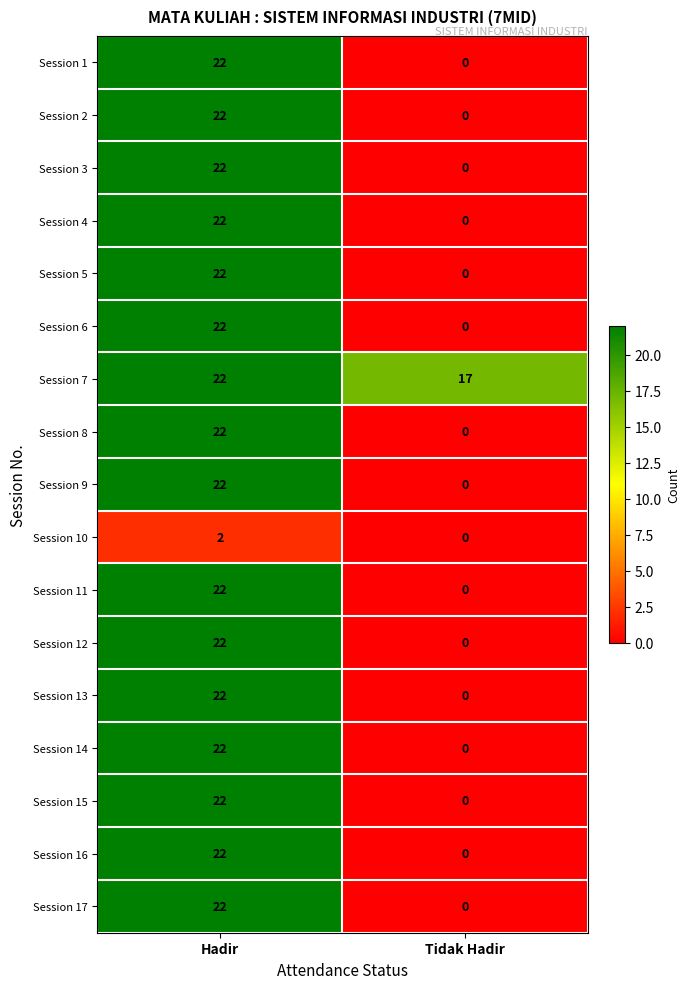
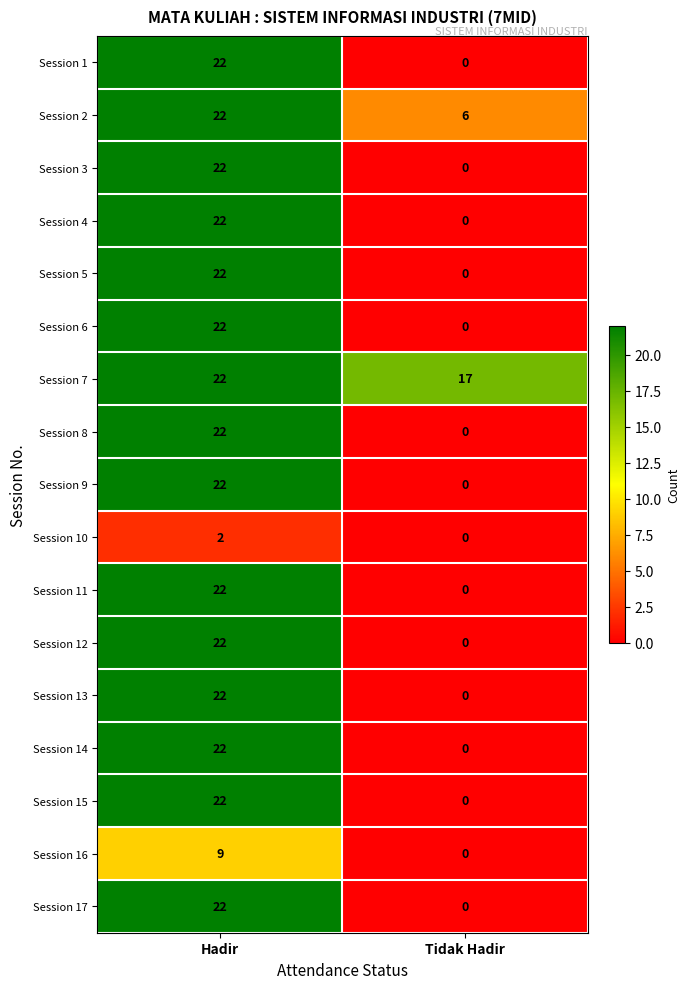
  {
    "Session 1": {
      "Hadir": 22,
      "Tidak Hadir": 0
    },
    "Session 2": {
      "Hadir": 22,
-     "Tidak Hadir": 0
+     "Tidak Hadir": 6
    },
    "Session 3": {
      "Hadir": 22,
      "Tidak Hadir": 0
    },
    "Session 4": {
      "Hadir": 22,
      "Tidak Hadir": 0
    },
    "Session 5": {
      "Hadir": 22,
      "Tidak Hadir": 0
    },
    "Session 6": {
      "Hadir": 22,
      "Tidak Hadir": 0
    },
    "Session 7": {
      "Hadir": 22,
      "Tidak Hadir": 17
    },
    "Session 8": {
      "Hadir": 22,
      "Tidak Hadir": 0
    },
    "Session 9": {
      "Hadir": 22,
      "Tidak Hadir": 0
    },
    "Session 10": {
      "Hadir": 2,
      "Tidak Hadir": 0
    },
    "Session 11": {
      "Hadir": 22,
      "Tidak Hadir": 0
    },
    "Session 12": {
      "Hadir": 22,
      "Tidak Hadir": 0
    },
    "Session 13": {
      "Hadir": 22,
      "Tidak Hadir": 0
    },
    "Session 14": {
      "Hadir": 22,
      "Tidak Hadir": 0
    },
    "Session 15": {
      "Hadir": 22,
      "Tidak Hadir": 0
    },
    "Session 16": {
-     "Hadir": 22,
+     "Hadir": 9,
      "Tidak Hadir": 0
    },
    "Session 17": {
      "Hadir": 22,
      "Tidak Hadir": 0
    }
  }
